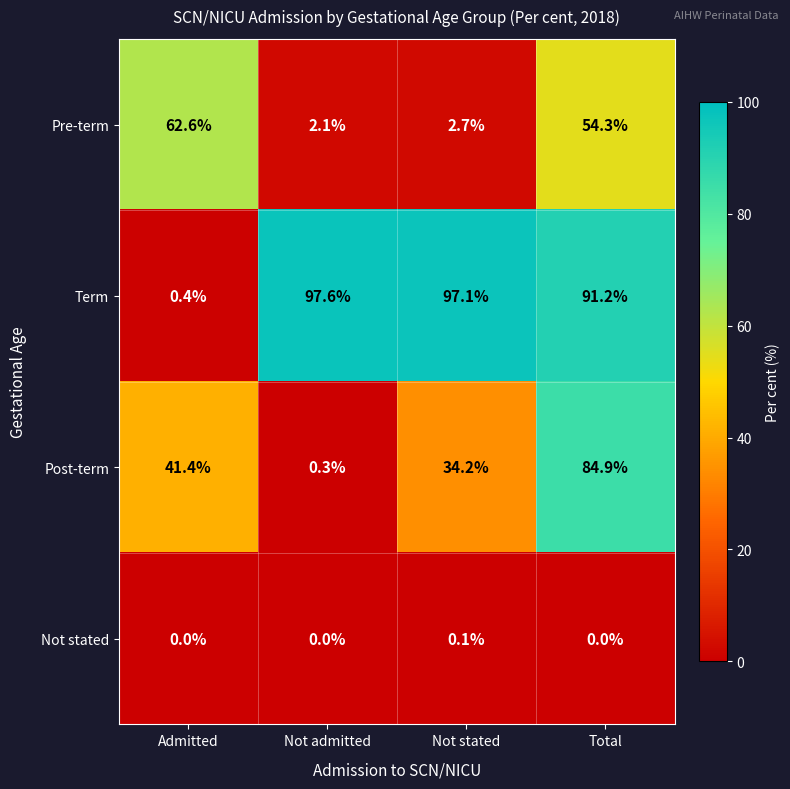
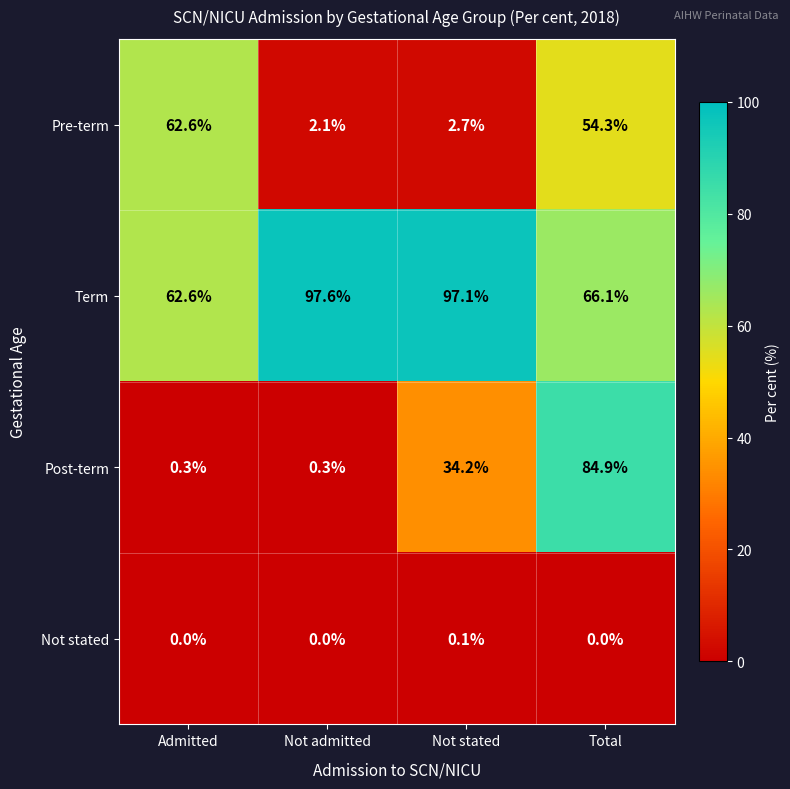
  {
    "Pre-term": {
      "Admitted": "62.6%",
      "Not admitted": "2.1%",
      "Not stated": "2.7%",
      "Total": "54.3%"
    },
    "Term": {
-     "Admitted": "0.4%",
+     "Admitted": "62.6%",
      "Not admitted": "97.6%",
      "Not stated": "97.1%",
-     "Total": "91.2%"
+     "Total": "66.1%"
    },
    "Post-term": {
-     "Admitted": "41.4%",
+     "Admitted": "0.3%",
      "Not admitted": "0.3%",
      "Not stated": "34.2%",
      "Total": "84.9%"
    },
    "Not stated": {
      "Admitted": "0.0%",
      "Not admitted": "0.0%",
      "Not stated": "0.1%",
      "Total": "0.0%"
    }
  }
